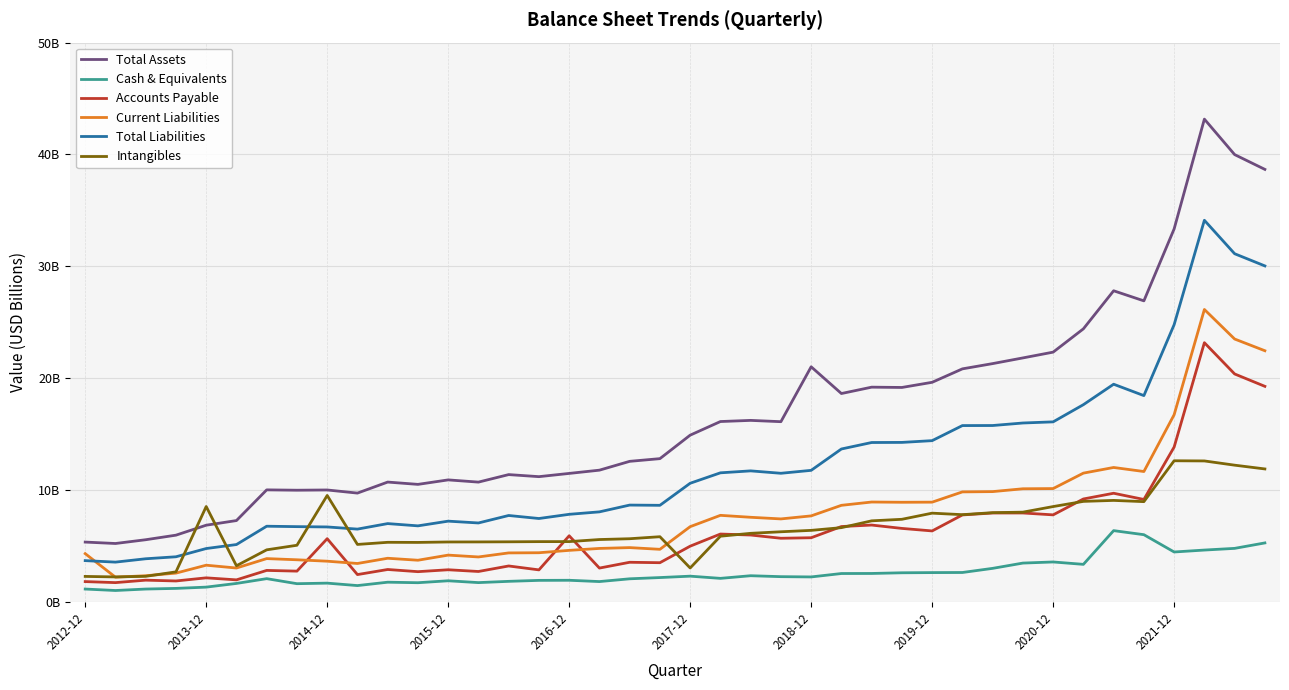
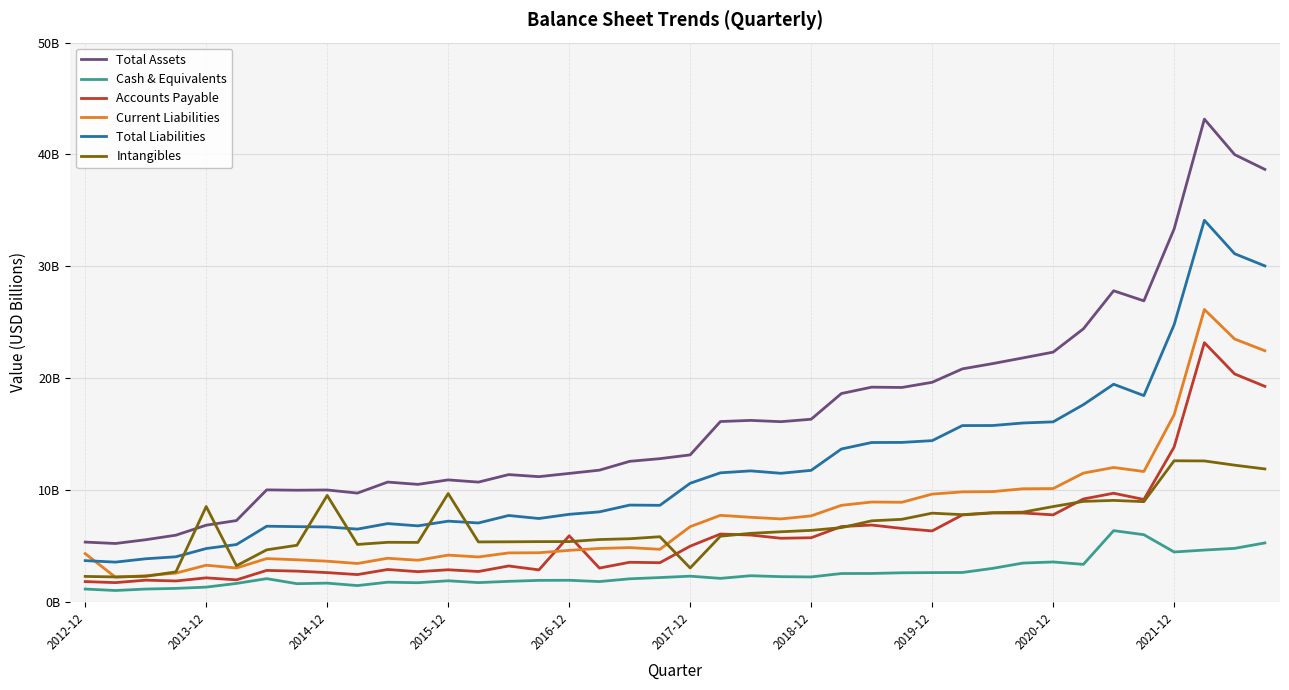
  {
    "Total Assets": {
      "2012-12": 5400000000,
      "2013-12": 6900000000,
      "2014-12": 10000000000,
      "2015-12": 10900000000,
      "2016-12": 11500000000,
-     "2017-12": 14900000000,
-     "2018-12": 21000000000,
+     "2017-12": 13100000000,
+     "2018-12": 16300000000,
      "2019-12": 19600000000,
      "2020-12": 22300000000,
      "2021-12": 33300000000
    },
    "Accounts Payable": {
      "2012-12": 1800000000,
      "2013-12": 2200000000,
-     "2014-12": 5700000000,
+     "2014-12": 2600000000,
      "2015-12": 2900000000,
      "2016-12": 5900000000,
      "2017-12": 5000000000,
      "2018-12": 5700000000,
      "2019-12": 6300000000,
      "2020-12": 7800000000,
      "2021-12": 13800000000
    },
    "Current Liabilities": {
      "2012-12": 4300000000,
      "2013-12": 3300000000,
      "2014-12": 3600000000,
      "2015-12": 4200000000,
      "2016-12": 4600000000,
      "2017-12": 6700000000,
      "2018-12": 7700000000,
-     "2019-12": 8900000000,
+     "2019-12": 9600000000,
      "2020-12": 10100000000,
      "2021-12": 16700000000
    },
    "Intangibles": {
      "2012-12": 2300000000,
      "2013-12": 8500000000,
      "2014-12": 9500000000,
-     "2015-12": 5400000000,
+     "2015-12": 9700000000,
      "2016-12": 5400000000,
      "2017-12": 3000000000,
      "2018-12": 6400000000,
      "2019-12": 7900000000,
      "2020-12": 8500000000,
      "2021-12": 12600000000
    }
  }
